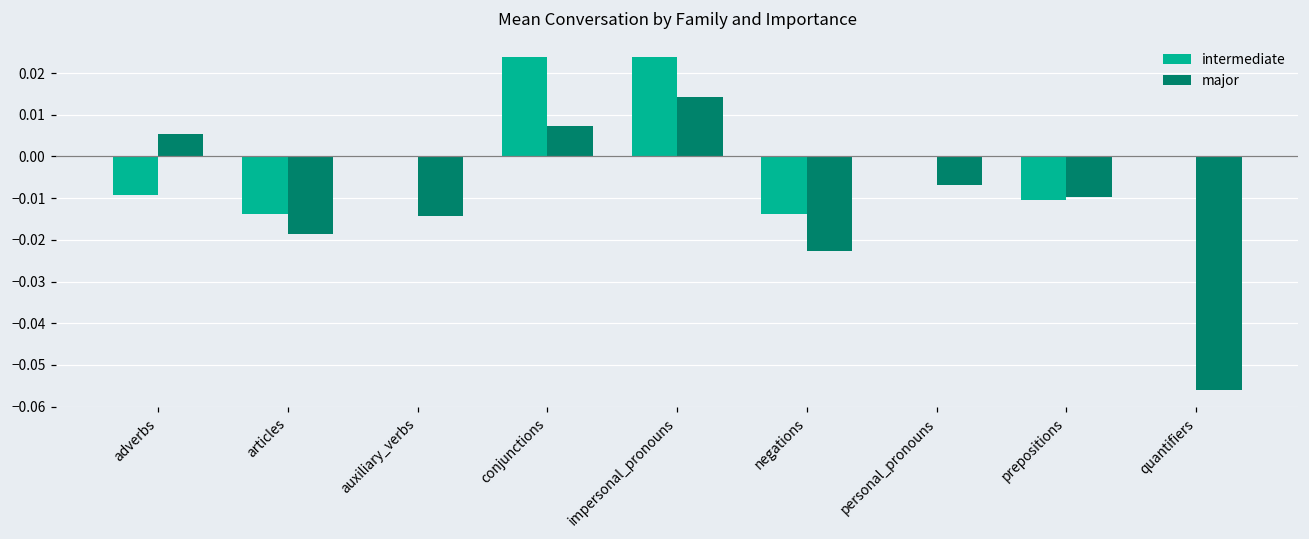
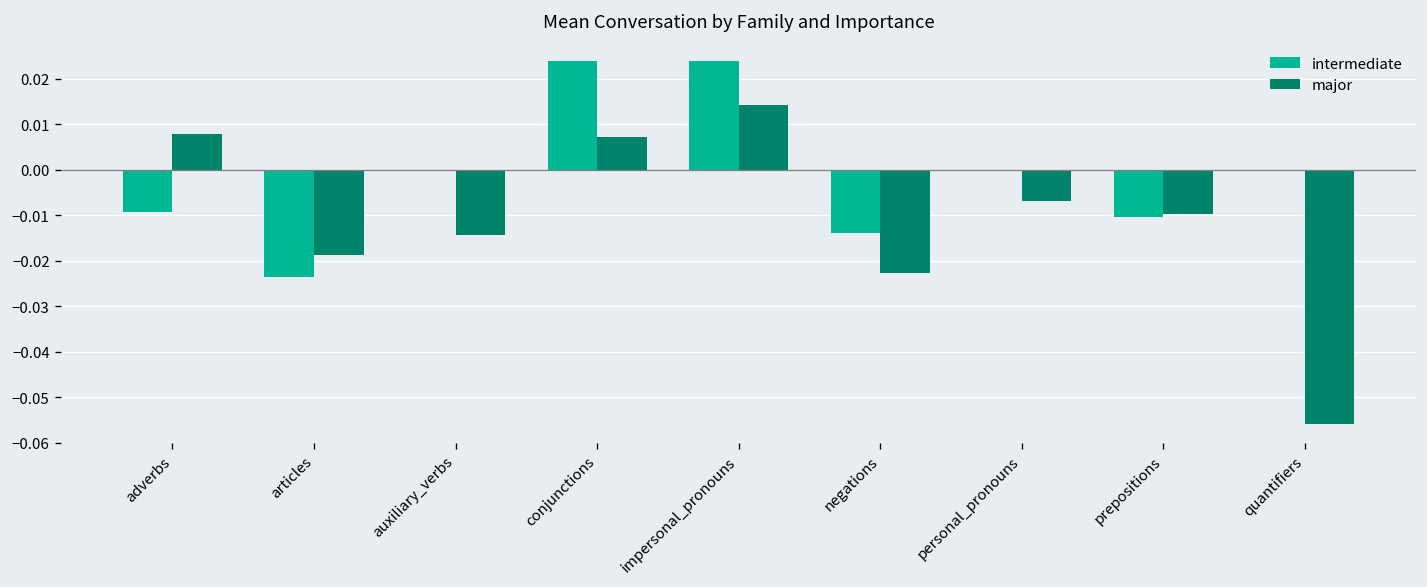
  {
    "intermediate": {
      "adverbs": -0.009,
-     "articles": -0.014,
+     "articles": -0.024,
      "auxiliary_verbs": 0.000,
      "conjunctions": 0.024,
      "impersonal_pronouns": 0.024,
      "negations": -0.014,
      "personal_pronouns": 0.000,
      "prepositions": -0.010,
      "quantifiers": 0.000
    },
    "major": {
-     "adverbs": 0.005,
+     "adverbs": 0.008,
      "articles": -0.019,
      "auxiliary_verbs": -0.014,
      "conjunctions": 0.007,
      "impersonal_pronouns": 0.014,
      "negations": -0.023,
      "personal_pronouns": -0.007,
      "prepositions": -0.010,
      "quantifiers": -0.056
    }
  }
